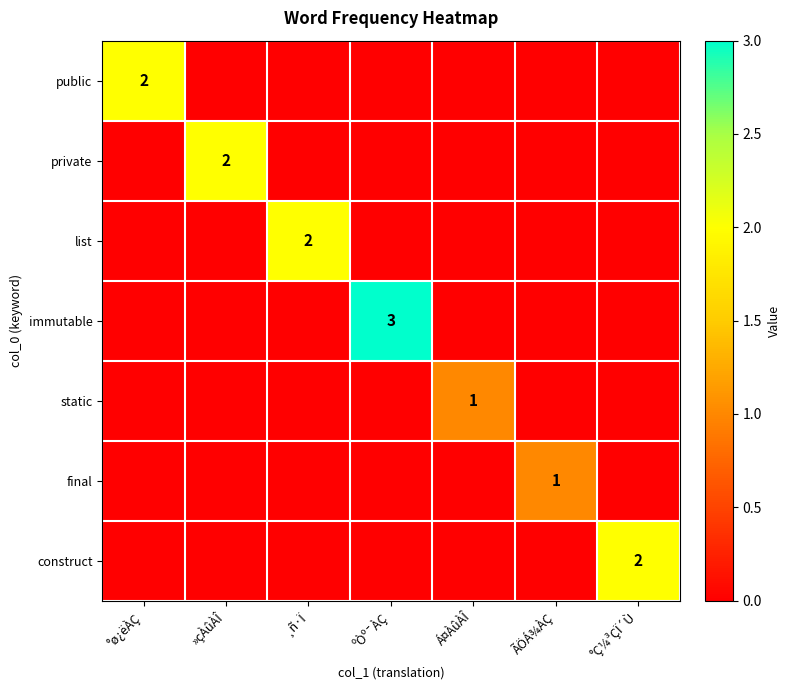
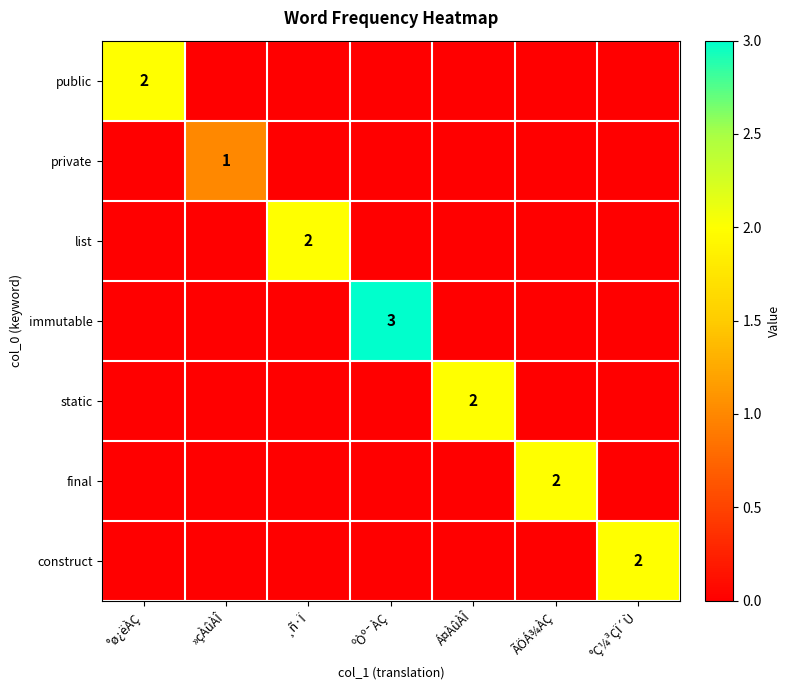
  {
    "public": {
      "°ø¿ëÀÇ": 2
    },
    "private": {
-     "»çÀûÀÎ": 2
+     "»çÀûÀÎ": 1
    },
    "list": {
      "¸ñ·Ï": 2
    },
    "immutable": {
      "ºÒº¯ÀÇ": 3
    },
    "static": {
-     "Á¤ÀûÀÎ": 1
+     "Á¤ÀûÀÎ": 2
    },
    "final": {
-     "ÃÖÁ¾ÀÇ": 1
+     "ÃÖÁ¾ÀÇ": 2
    },
    "construct": {
      "°Ç¼³ÇÏ´Ù": 2
    }
  }
